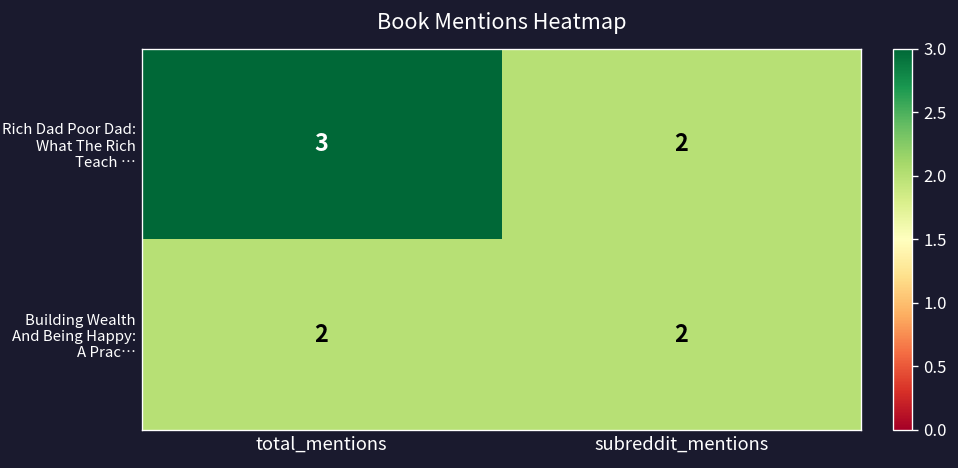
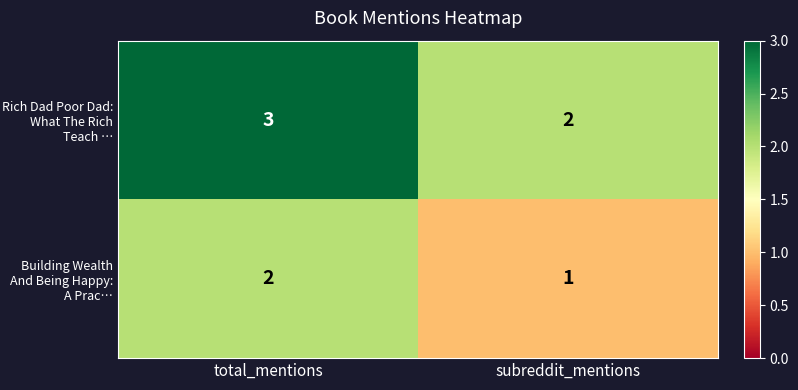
  {
    "Rich Dad Poor Dad: What The Rich Teach …": {
      "total_mentions": 3,
      "subreddit_mentions": 2
    },
    "Building Wealth And Being Happy: A Prac…": {
      "total_mentions": 2,
-     "subreddit_mentions": 2
+     "subreddit_mentions": 1
    }
  }
